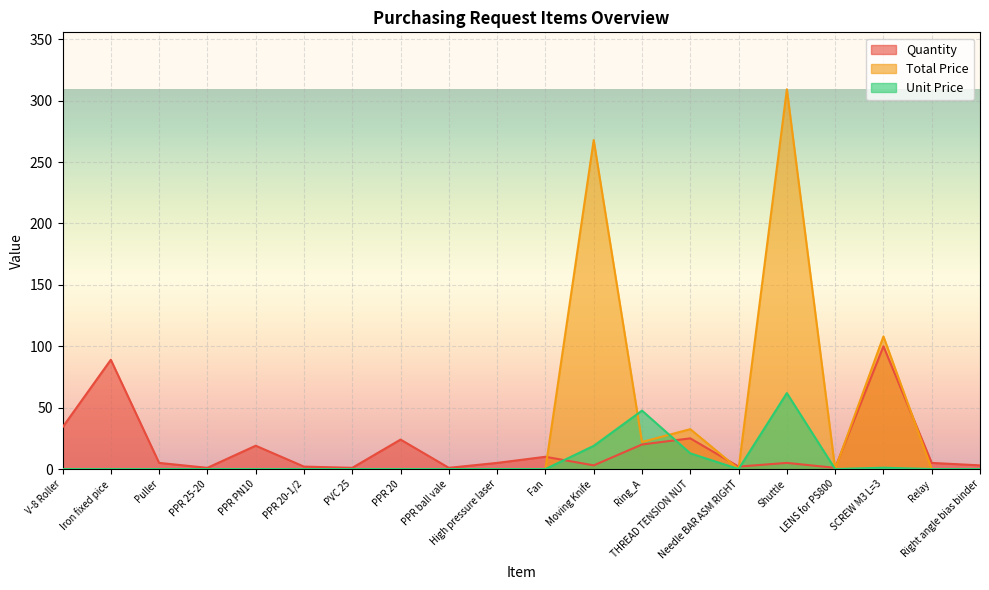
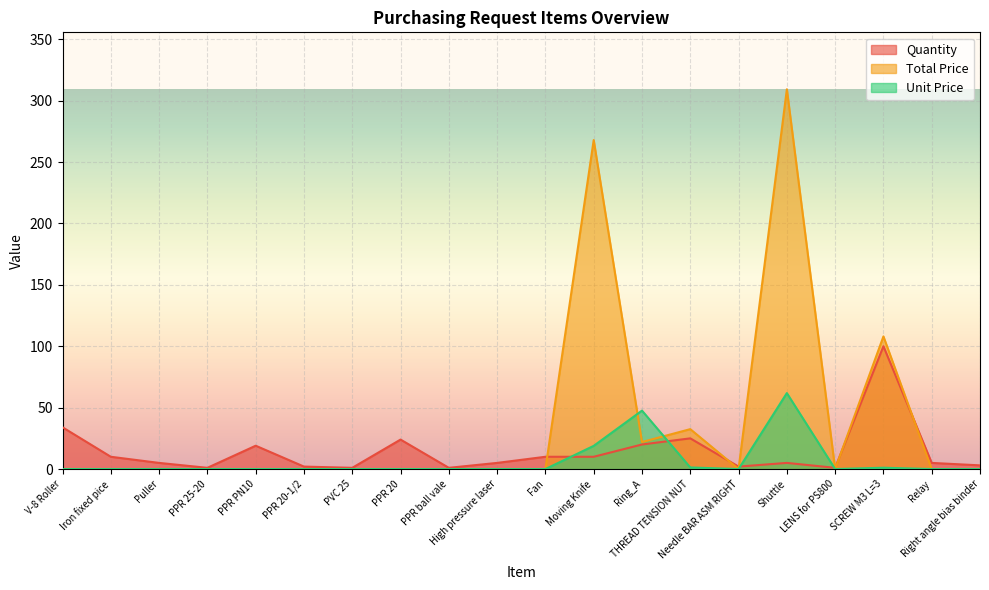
  {
    "Quantity": {
      "V-8 Roller": 34,
-     "Iron fixed pice": 89,
+     "Iron fixed pice": 10,
      "Puller": 5,
      "PPR PN10": 19,
      "PPR 20": 24,
      "High pressure laser": 5,
      "Fan": 10,
-     "Moving Knife": 3,
+     "Moving Knife": 10,
      "THREAD TENSION NUT": 25,
      "Shuttle": 5,
      "SCREW M3 L=3": 100,
      "Relay": 5,
      "Right angle bias binder": 3
    },
    "Total Price": {
      "Moving Knife": 268,
      "THREAD TENSION NUT": 33,
      "Shuttle": 309,
      "SCREW M3 L=3": 108
    },
    "Unit Price": {
      "Moving Knife": 19,
      "Ring_A": 48,
-     "THREAD TENSION NUT": 13,
+     "THREAD TENSION NUT": 1,
      "Shuttle": 62,
      "SCREW M3 L=3": 1
    }
  }
